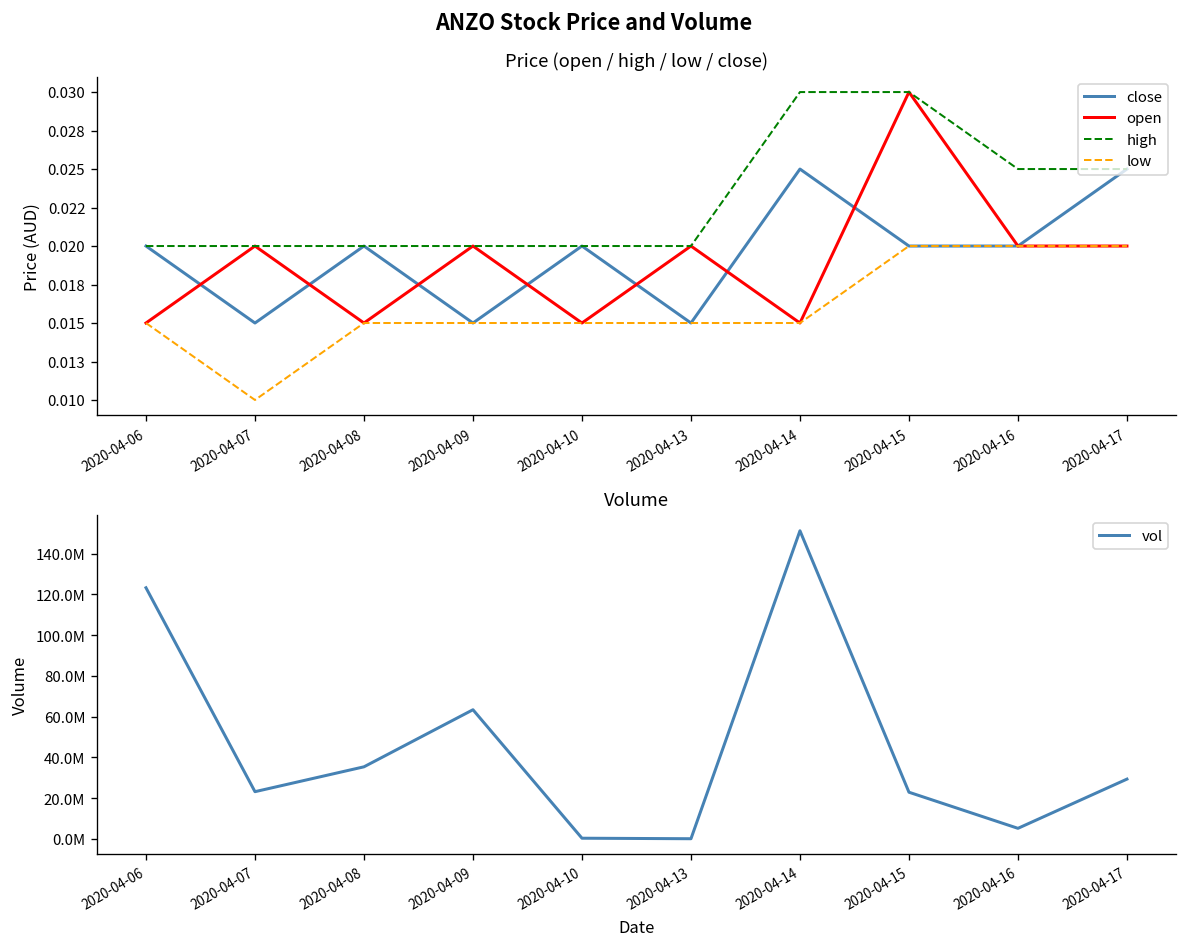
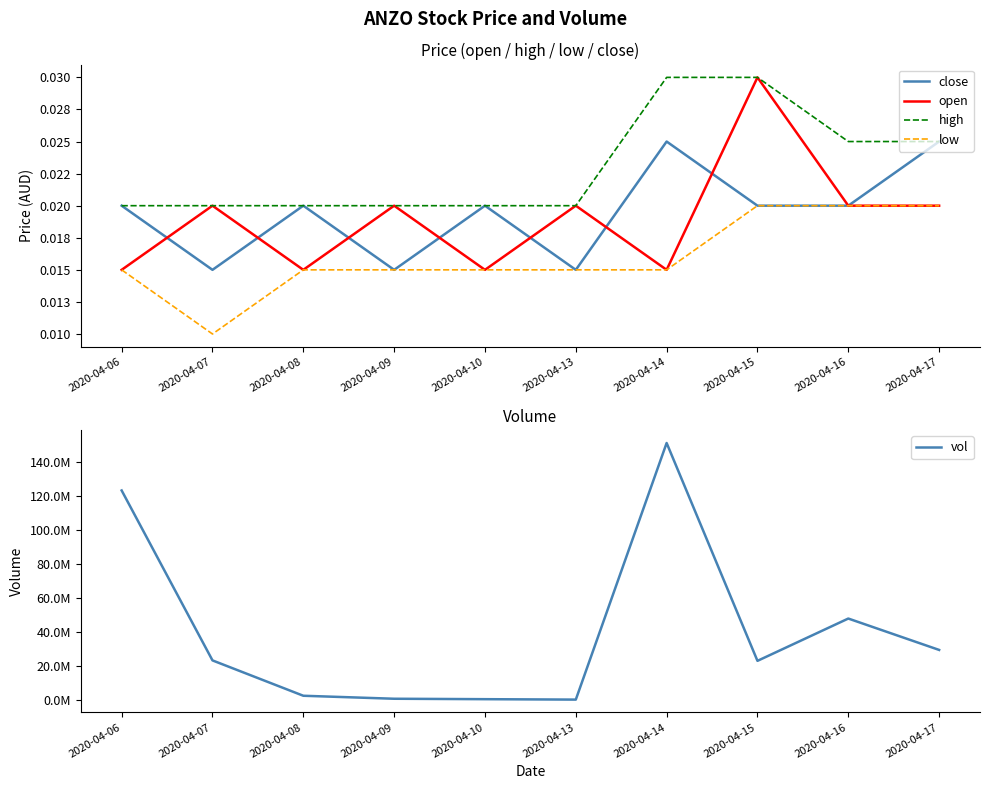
  {
    "Volume": {
      "2020-04-06": 123000000,
      "2020-04-07": 23000000,
-     "2020-04-08": 35000000,
-     "2020-04-09": 63000000,
+     "2020-04-08": 2000000,
+     "2020-04-09": 1000000,
      "2020-04-10": 0,
      "2020-04-13": 0,
      "2020-04-14": 151000000,
      "2020-04-15": 23000000,
-     "2020-04-16": 5000000,
+     "2020-04-16": 48000000,
      "2020-04-17": 29000000
    }
  }
